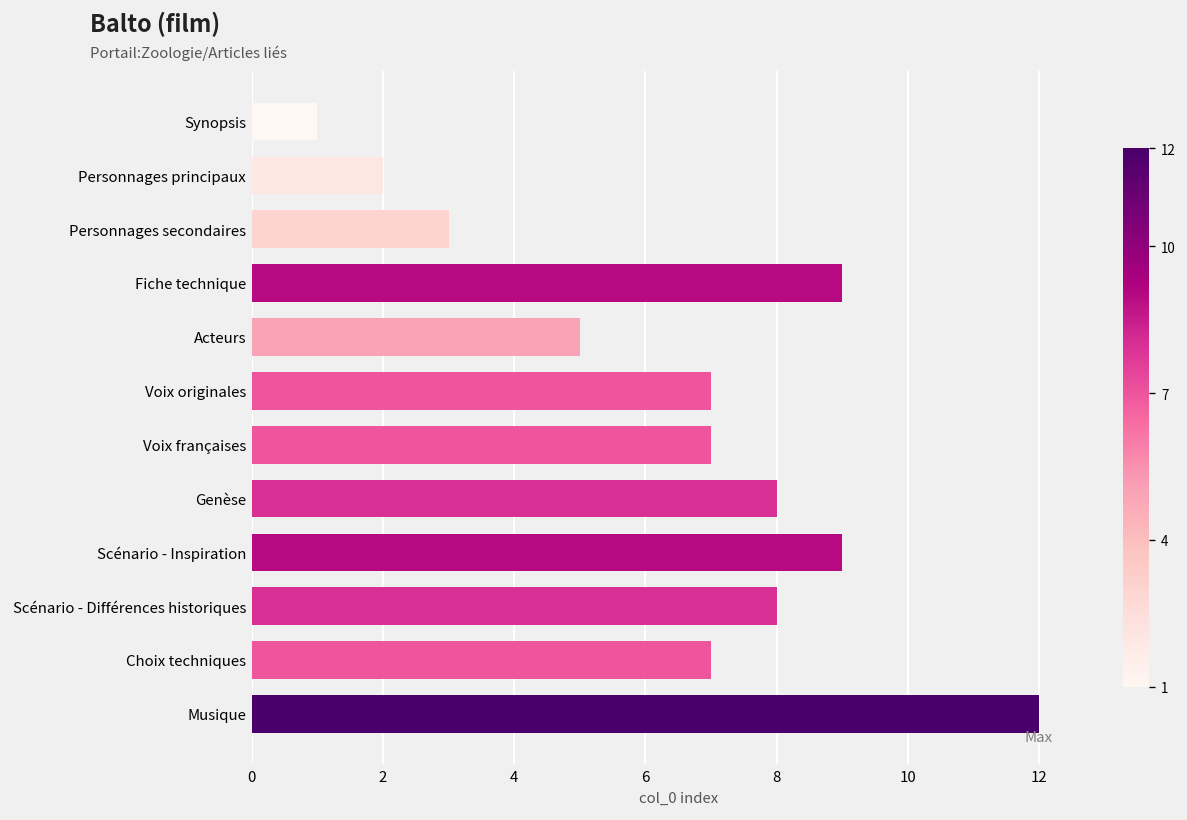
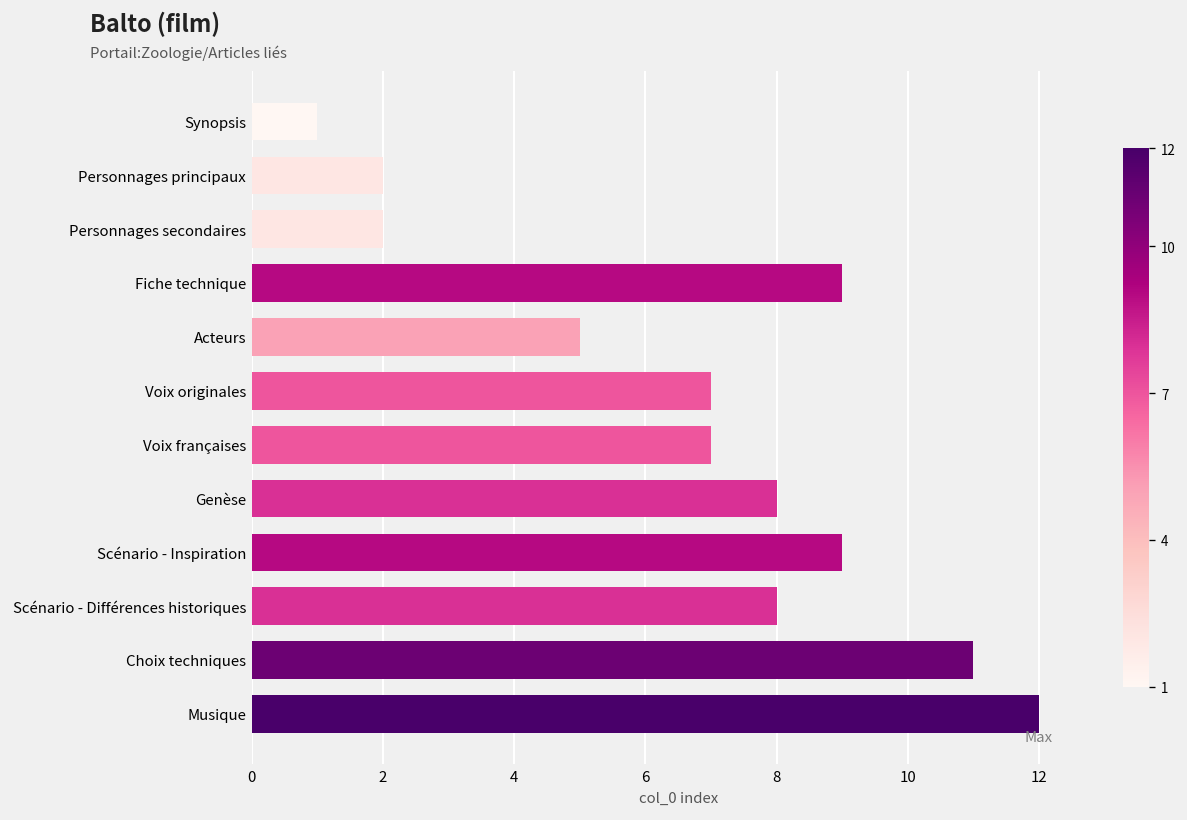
  {
    "Synopsis": 1,
    "Personnages principaux": 2,
-   "Personnages secondaires": 3,
+   "Personnages secondaires": 2,
    "Fiche technique": 9,
    "Acteurs": 5,
    "Voix originales": 7,
    "Voix françaises": 7,
    "Genèse": 8,
    "Scénario - Inspiration": 9,
    "Scénario - Différences historiques": 8,
-   "Choix techniques": 7,
+   "Choix techniques": 11,
    "Musique": 12
  }
